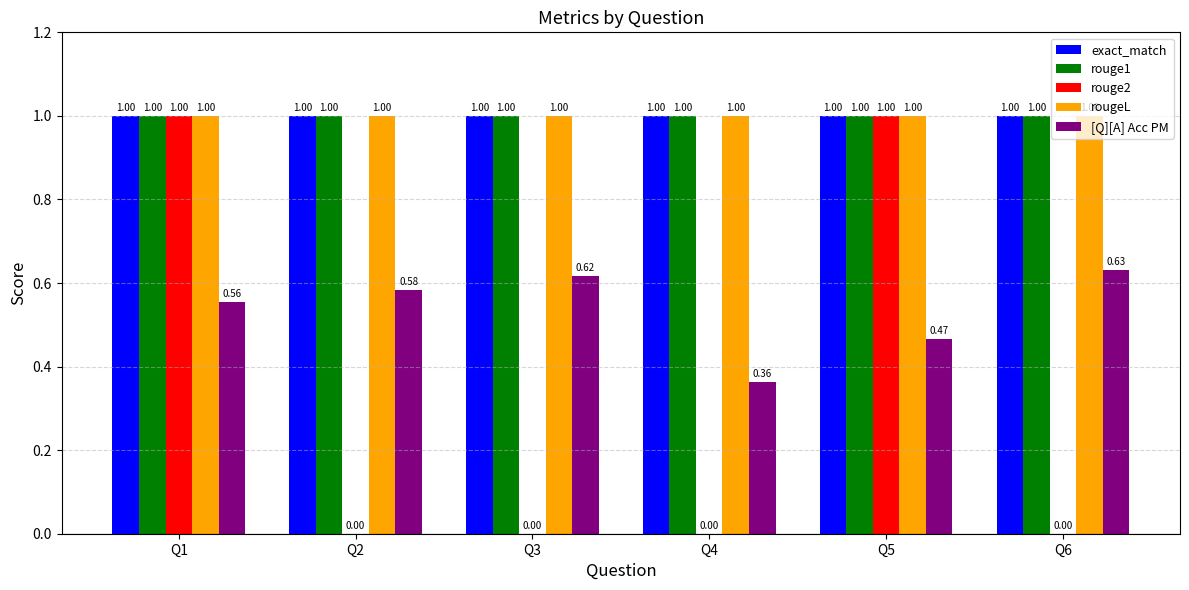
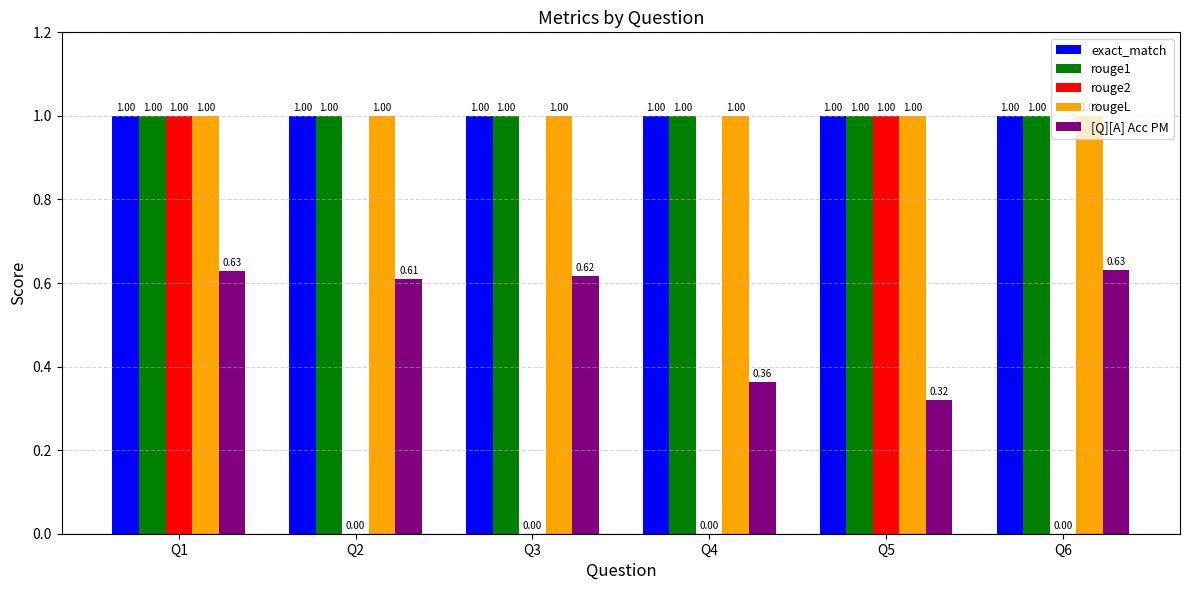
  {
    "exact_match": {
      "Q1": 1.00,
      "Q2": 1.00,
      "Q3": 1.00,
      "Q4": 1.00,
      "Q5": 1.00,
      "Q6": 1.00
    },
    "rouge1": {
      "Q1": 1.00,
      "Q2": 1.00,
      "Q3": 1.00,
      "Q4": 1.00,
      "Q5": 1.00,
      "Q6": 1.00
    },
    "rouge2": {
      "Q1": 1.00,
      "Q2": 0.00,
      "Q3": 0.00,
      "Q4": 0.00,
      "Q5": 1.00,
      "Q6": 0.00
    },
    "rougeL": {
      "Q1": 1.00,
      "Q2": 1.00,
      "Q3": 1.00,
      "Q4": 1.00,
      "Q5": 1.00
    },
    "[Q][A] Acc PM": {
-     "Q1": 0.56,
-     "Q2": 0.58,
+     "Q1": 0.63,
+     "Q2": 0.61,
      "Q3": 0.62,
      "Q4": 0.36,
-     "Q5": 0.47,
+     "Q5": 0.32,
      "Q6": 0.63
    }
  }
